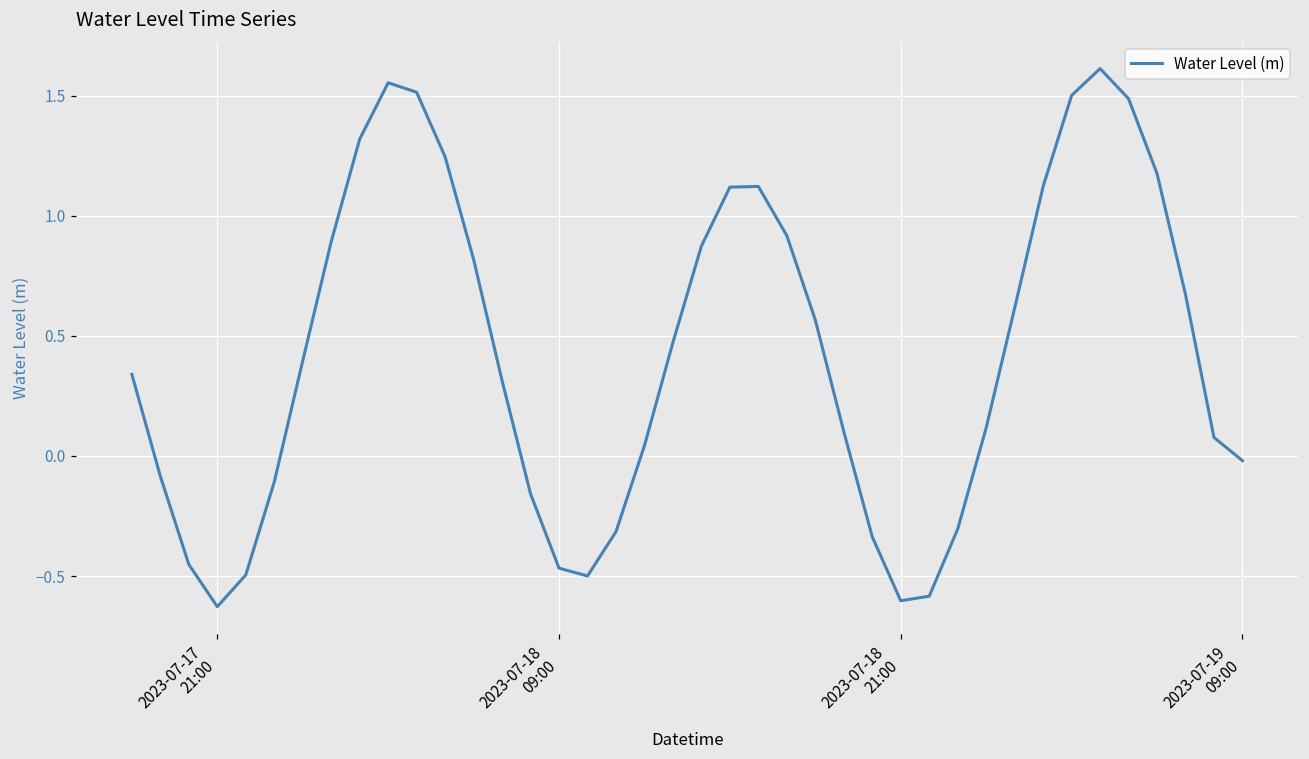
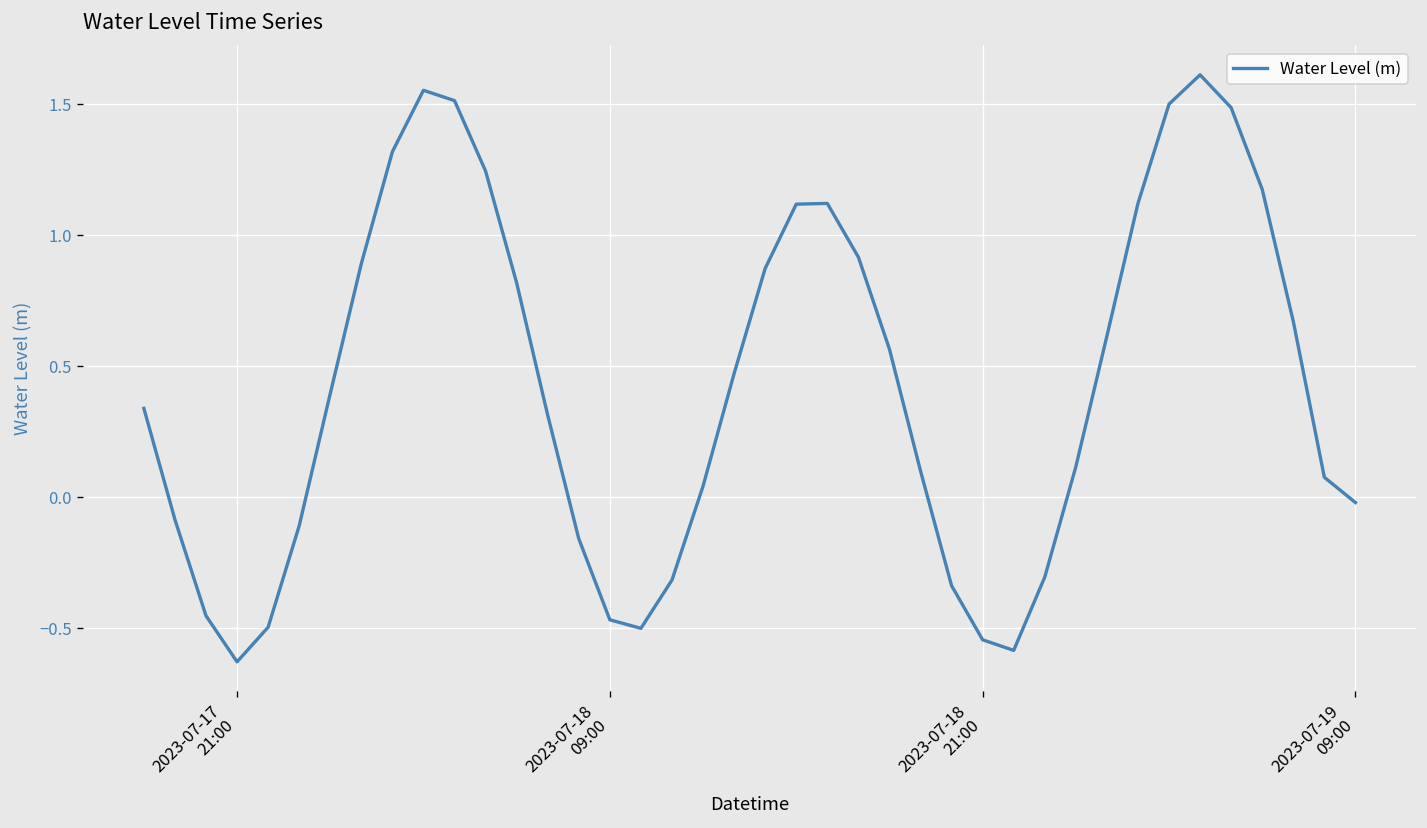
  {
    "2023-07-17 21:00": -0.63,
    "2023-07-18 09:00": -0.47,
-   "2023-07-18 21:00": -0.60,
+   "2023-07-18 21:00": -0.54,
    "2023-07-19 09:00": -0.02
  }
